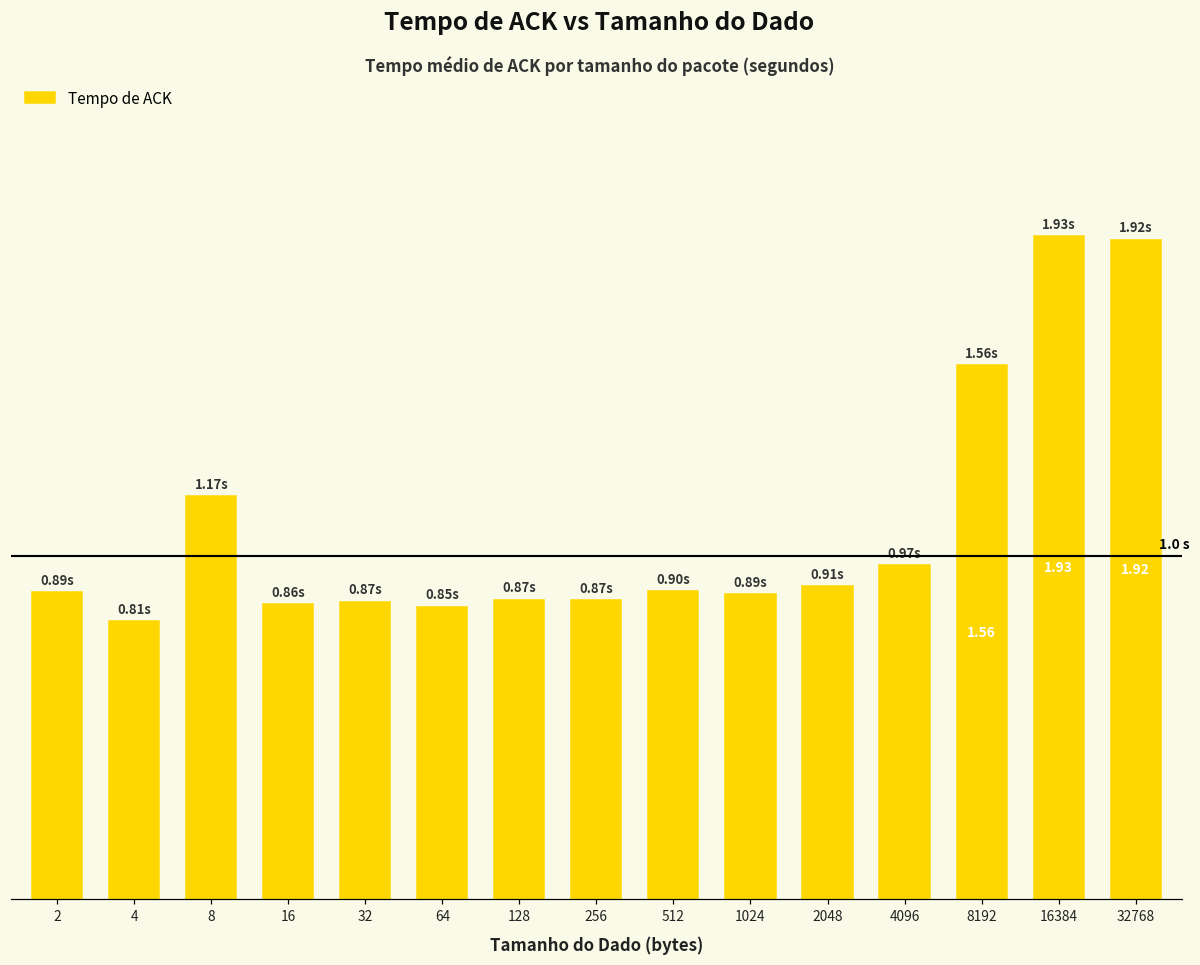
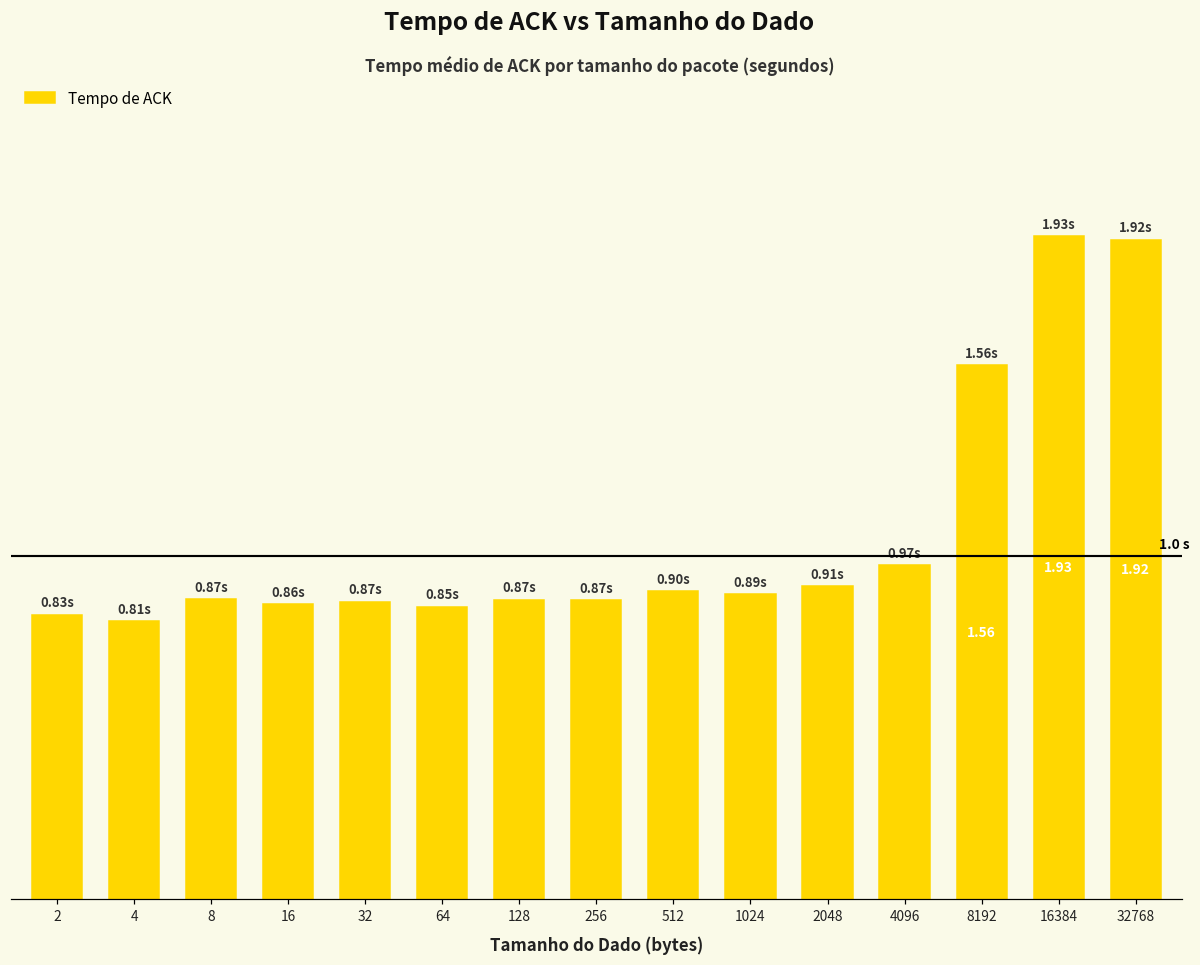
  {
-   "2": "0.89s",
+   "2": "0.83s",
    "4": "0.81s",
-   "8": "1.17s",
+   "8": "0.87s",
    "16": "0.86s",
    "32": "0.87s",
    "64": "0.85s",
    "128": "0.87s",
    "256": "0.87s",
    "512": "0.90s",
    "1024": "0.89s",
    "2048": "0.91s",
    "4096": "0.97s",
    "8192": "1.56s",
    "16384": "1.93s",
    "32768": "1.92s"
  }
